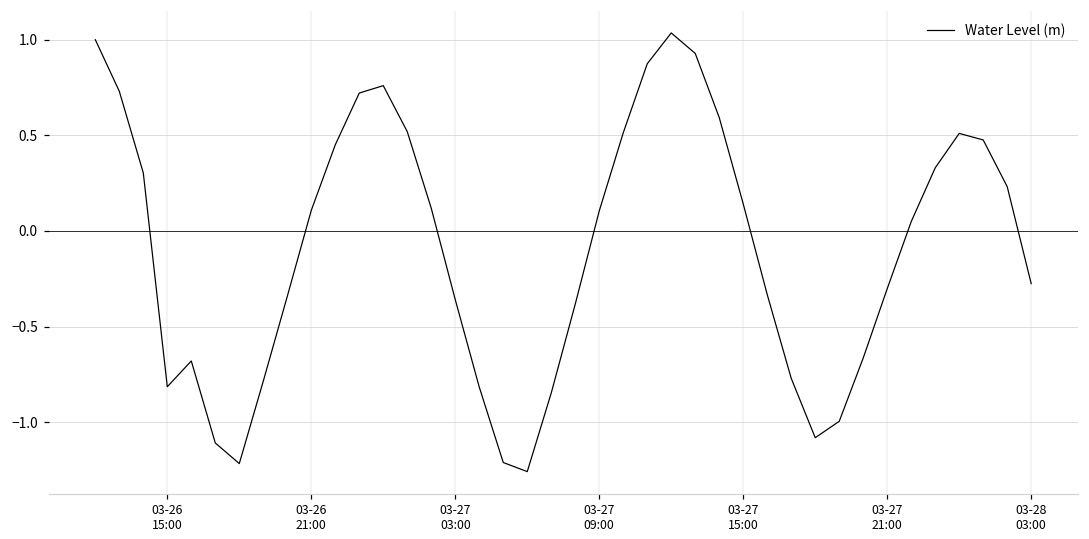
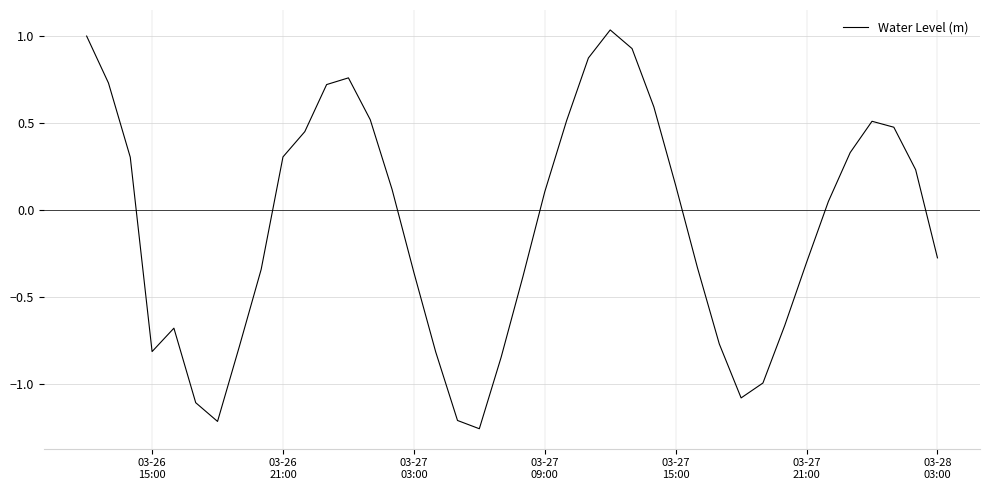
  {
    "03-26 15:00": -0.81,
-   "03-26 21:00": 0.11,
+   "03-26 21:00": 0.31,
    "03-27 03:00": -0.36,
    "03-27 09:00": 0.10,
    "03-27 15:00": 0.14,
    "03-27 21:00": -0.30,
    "03-28 03:00": -0.28
  }
